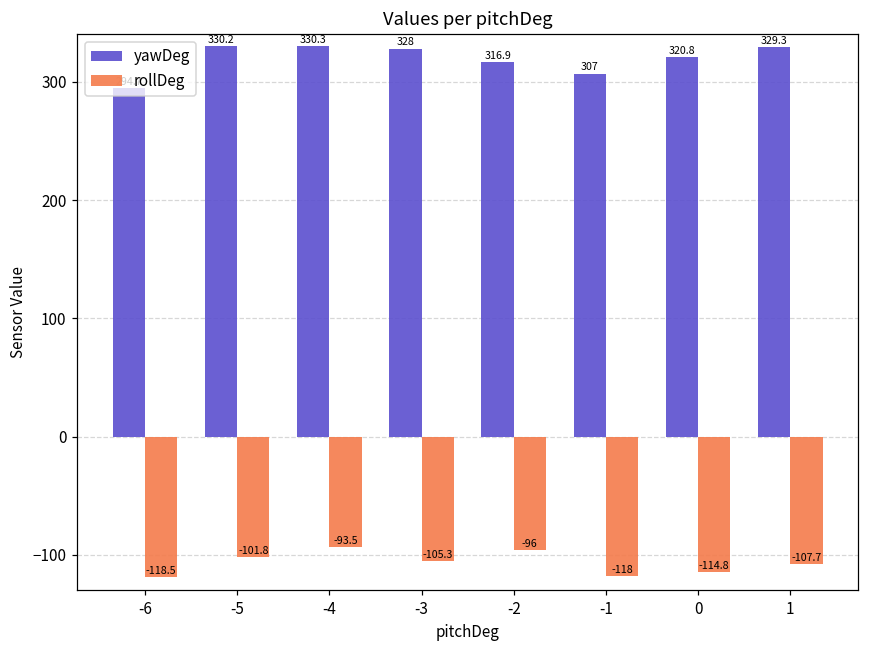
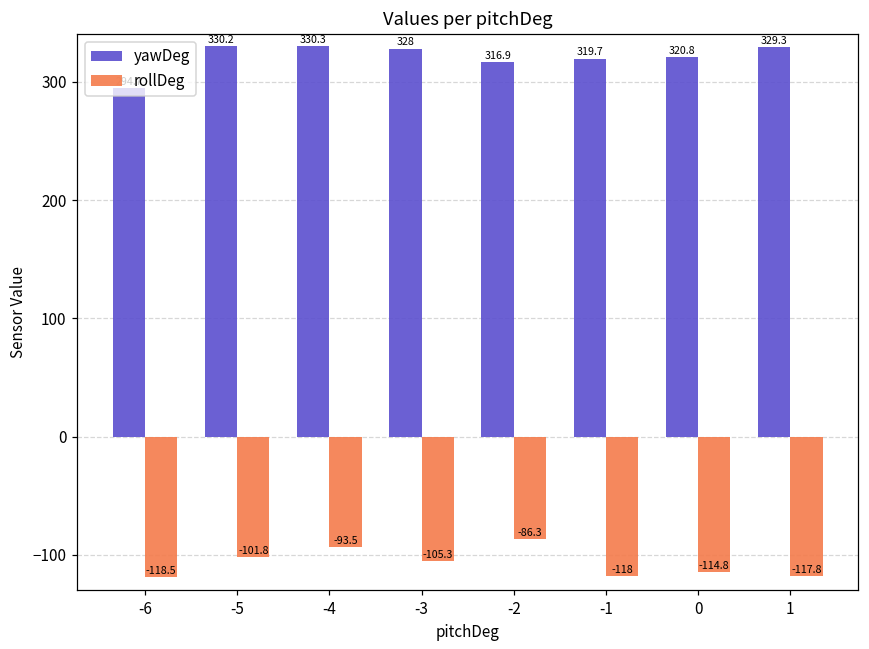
  {
    "yawDeg": {
      "-5": 330.2,
      "-4": 330.3,
      "-3": 328,
      "-2": 316.9,
-     "-1": 307,
+     "-1": 319.7,
      "0": 320.8,
      "1": 329.3
    },
    "rollDeg": {
      "-6": -118.5,
      "-5": -101.8,
      "-4": -93.5,
      "-3": -105.3,
-     "-2": -96,
+     "-2": -86.3,
      "-1": -118,
      "0": -114.8,
-     "1": -107.7
+     "1": -117.8
    }
  }
